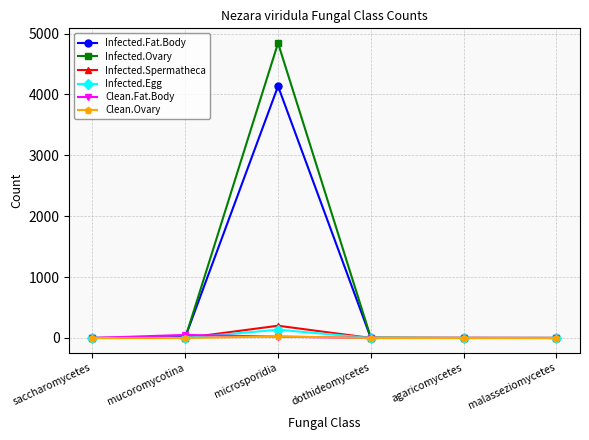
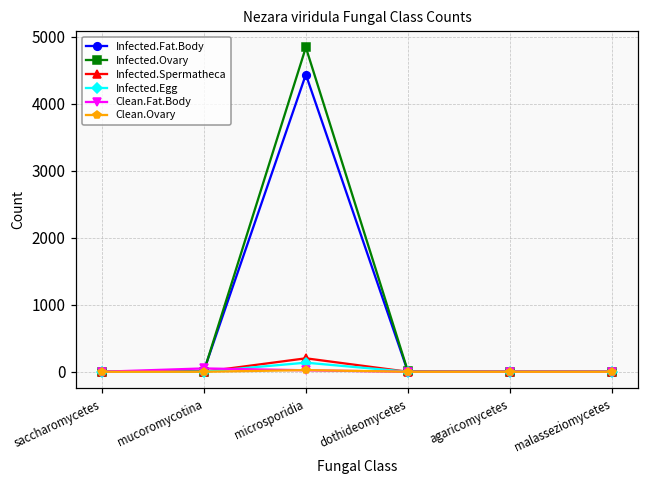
  {
    "Infected.Fat.Body": {
-     "microsporidia": 4100
+     "microsporidia": 4400
    },
    "Infected.Ovary": {
      "microsporidia": 4800
    },
    "Infected.Spermatheca": {
      "microsporidia": 200
    },
    "Infected.Egg": {
      "microsporidia": 100
    }
  }
